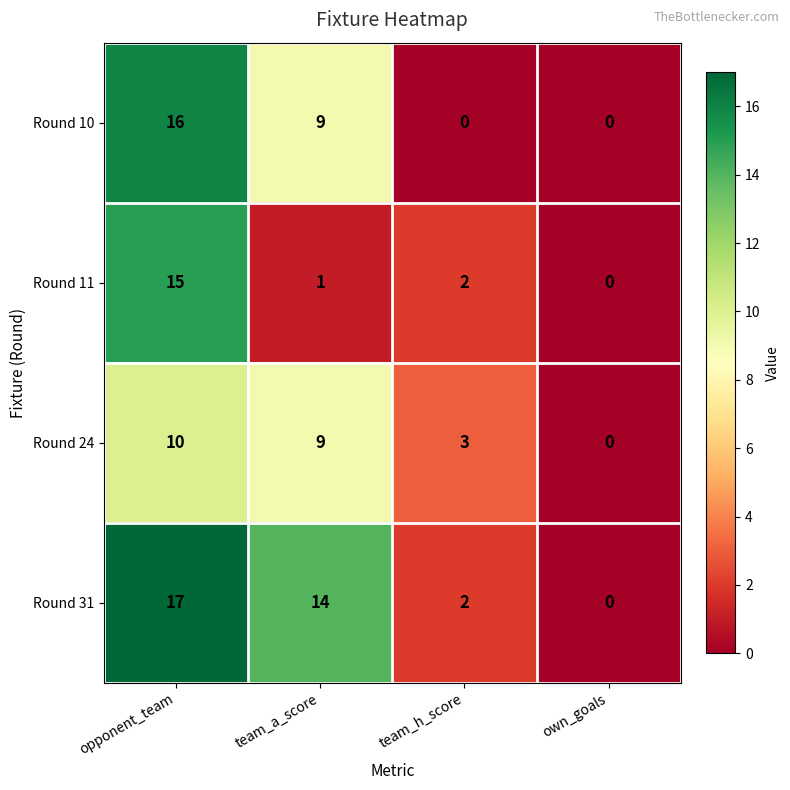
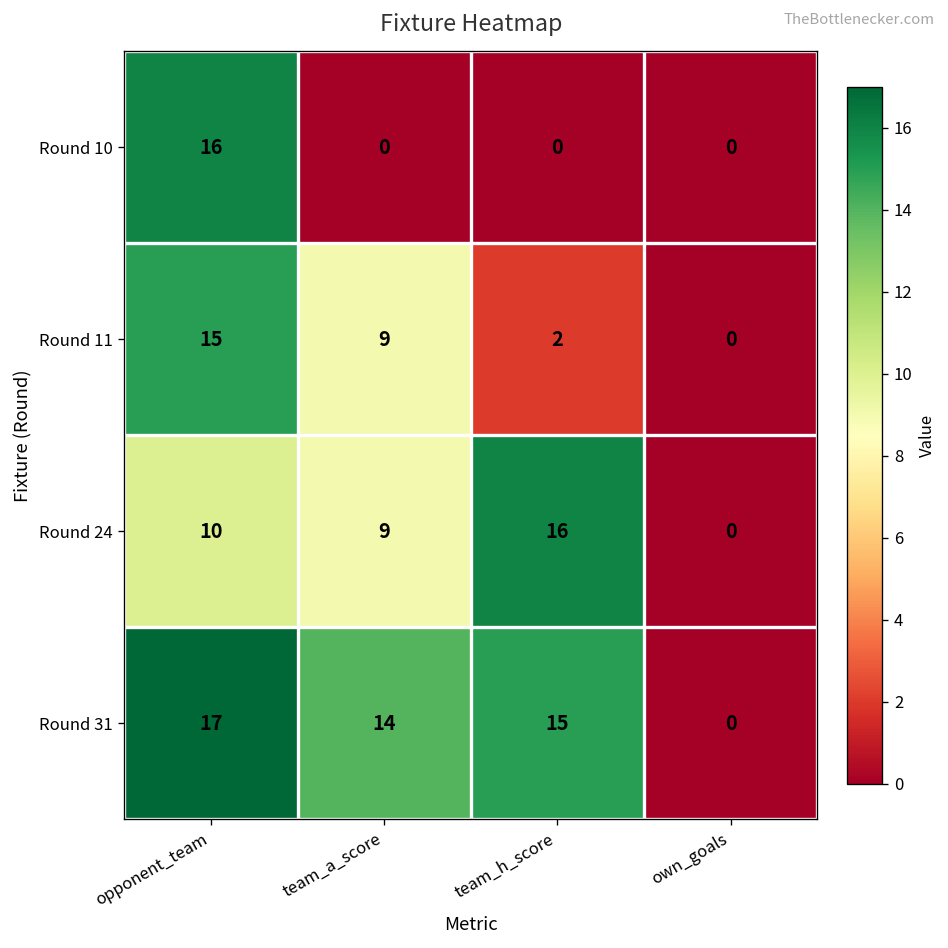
  {
    "Round 10": {
      "opponent_team": 16,
-     "team_a_score": 9,
+     "team_a_score": 0,
      "team_h_score": 0,
      "own_goals": 0
    },
    "Round 11": {
      "opponent_team": 15,
-     "team_a_score": 1,
+     "team_a_score": 9,
      "team_h_score": 2,
      "own_goals": 0
    },
    "Round 24": {
      "opponent_team": 10,
      "team_a_score": 9,
-     "team_h_score": 3,
+     "team_h_score": 16,
      "own_goals": 0
    },
    "Round 31": {
      "opponent_team": 17,
      "team_a_score": 14,
-     "team_h_score": 2,
+     "team_h_score": 15,
      "own_goals": 0
    }
  }
